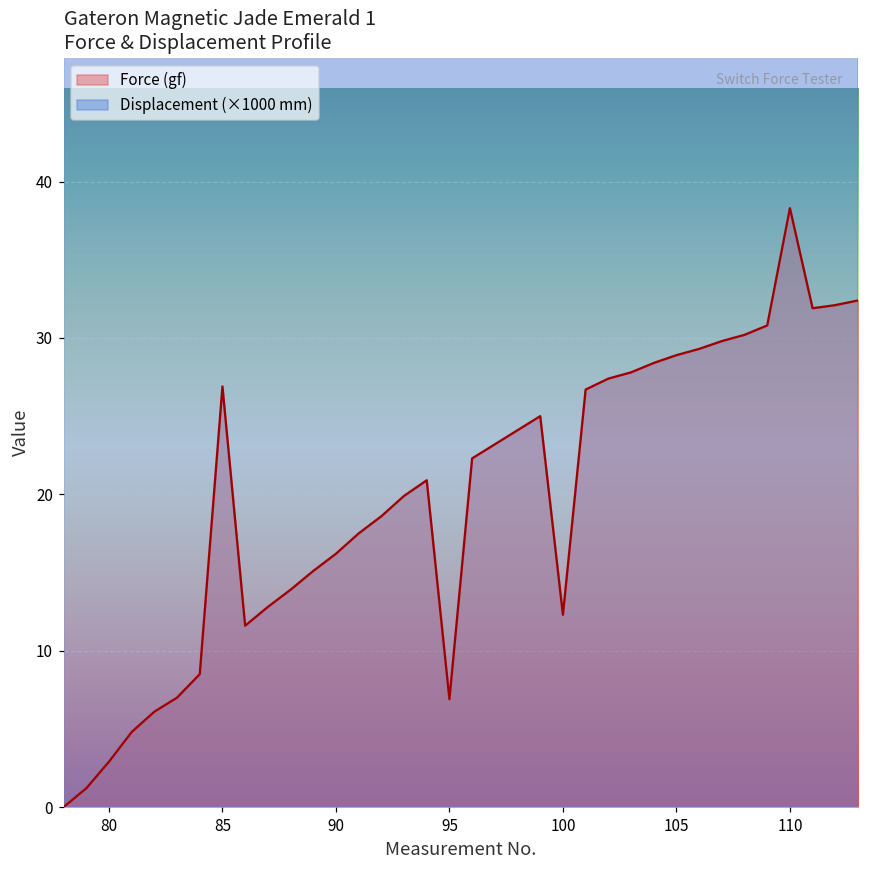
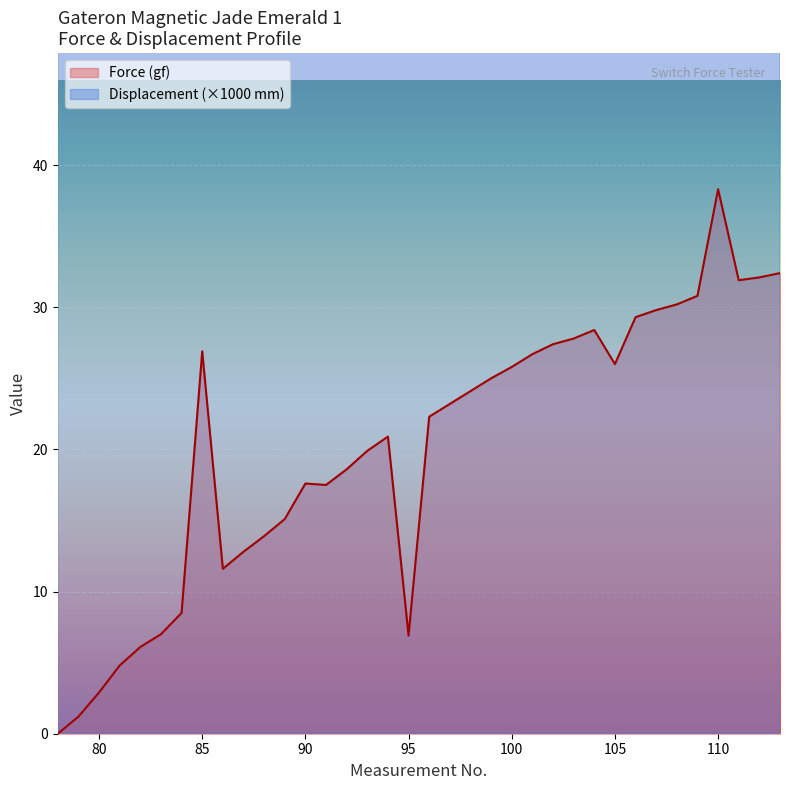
  {
    "Force (gf)": {
      "80": 2.9,
      "85": 26.9,
-     "90": 16.2,
+     "90": 17.6,
      "95": 6.9,
-     "100": 12.3,
-     "105": 28.9,
+     "100": 25.8,
+     "105": 26.0,
      "110": 38.3
    }
  }
